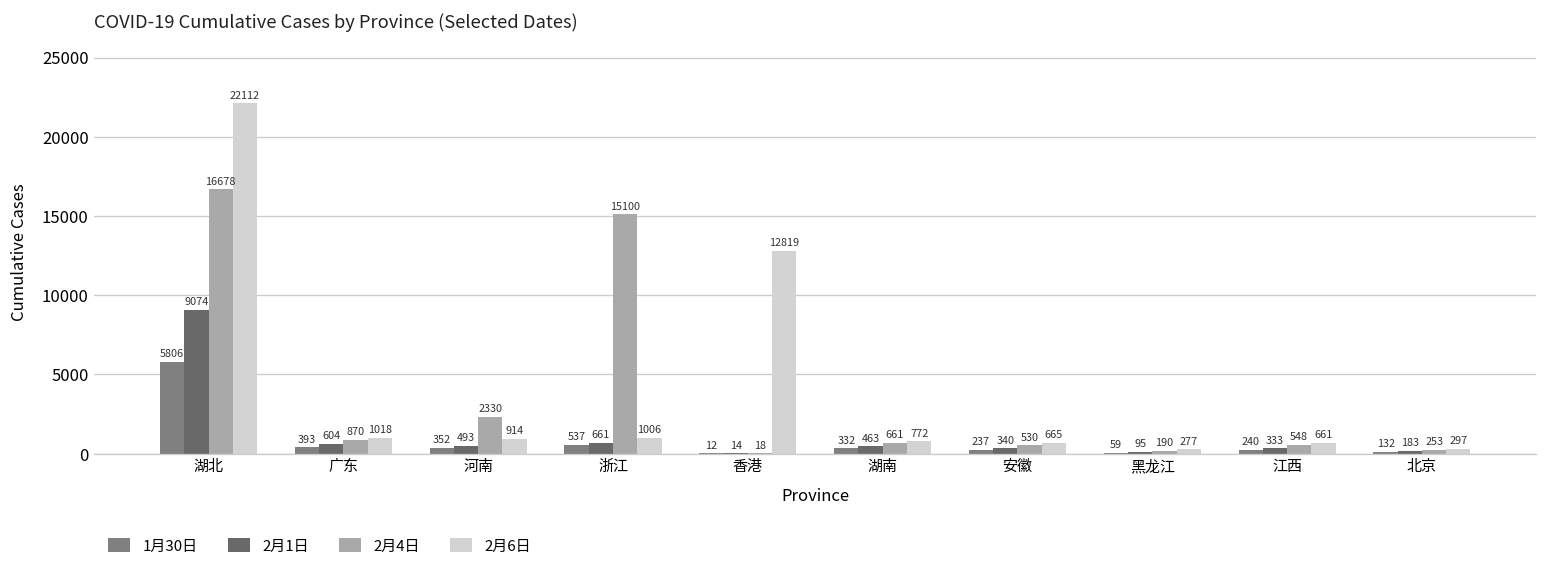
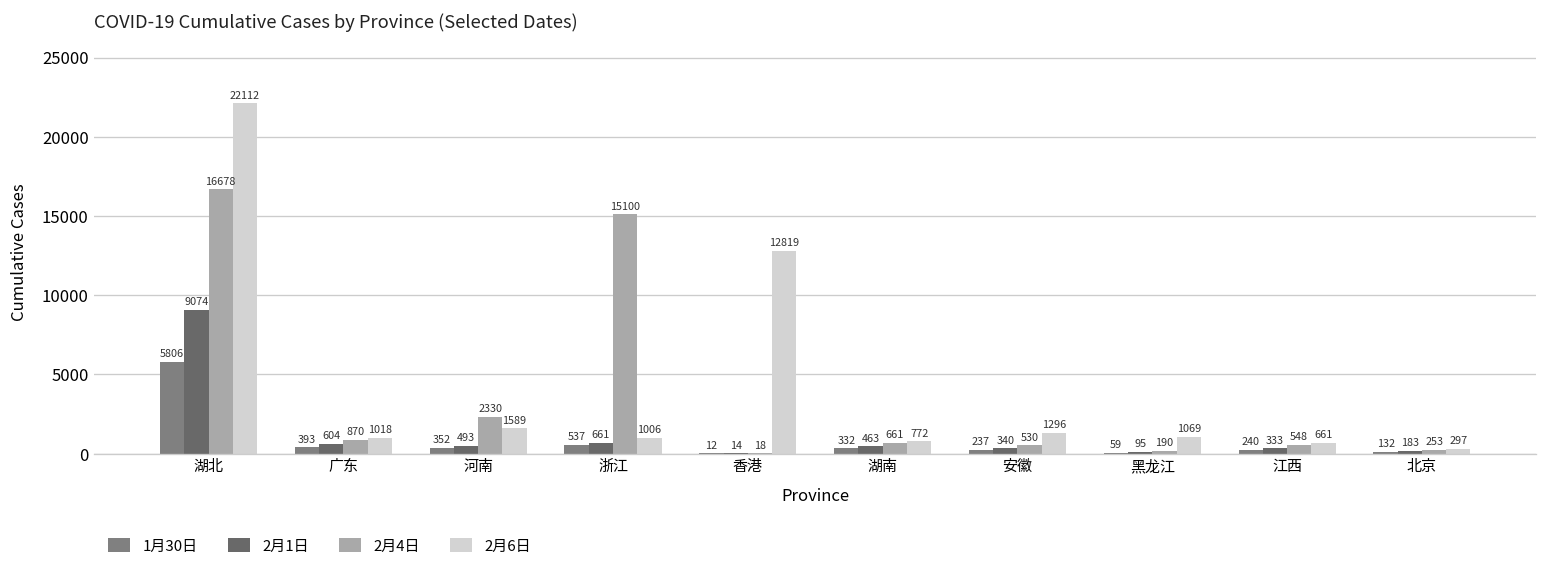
  {
    "2月4日": {
      "湖北": 16678,
      "广东": 870,
      "河南": 2330,
      "浙江": 15100,
      "香港": 18,
      "湖南": 661,
      "安徽": 530,
      "黑龙江": 190,
      "江西": 548,
      "北京": 253
    },
    "2月6日": {
      "湖北": 22112,
      "广东": 1018,
-     "河南": 914,
+     "河南": 1589,
      "浙江": 1006,
      "香港": 12819,
      "湖南": 772,
-     "安徽": 665,
-     "黑龙江": 277,
+     "安徽": 1296,
+     "黑龙江": 1069,
      "江西": 661,
      "北京": 297
    }
  }
